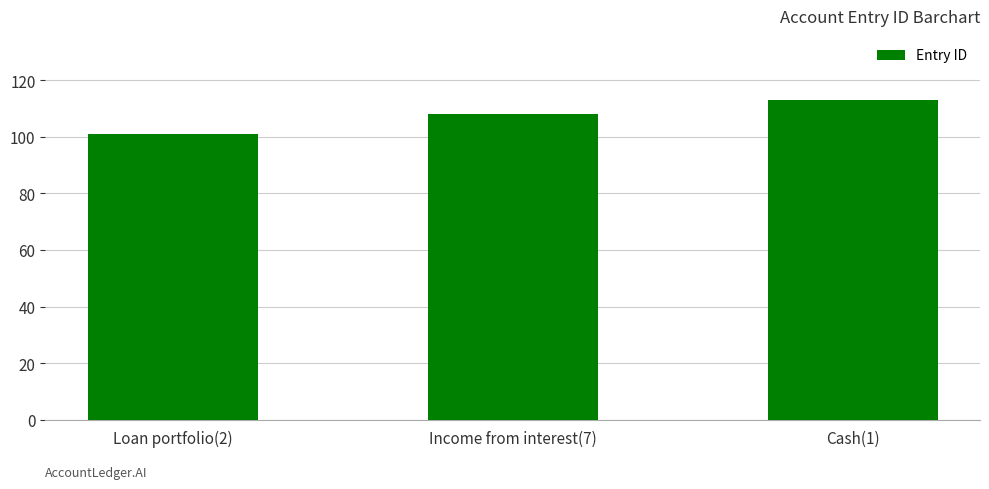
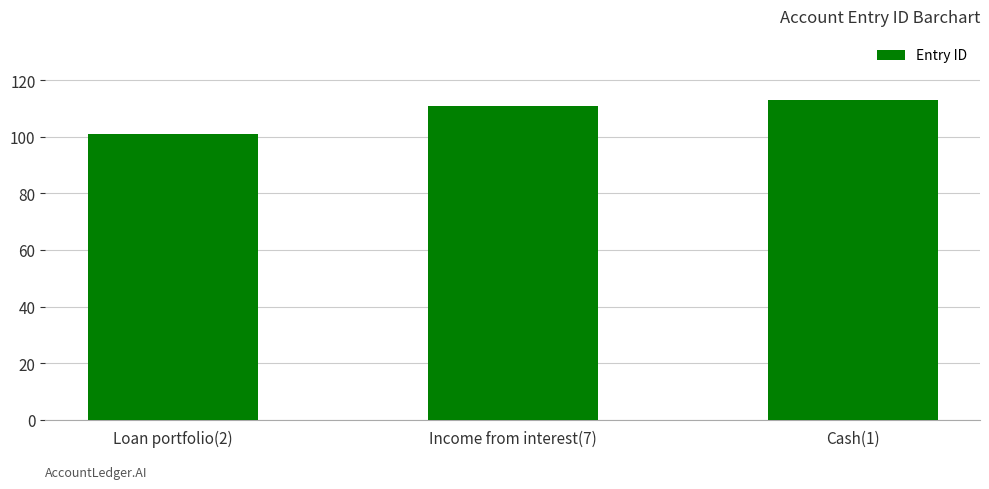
  {
    "Loan portfolio(2)": 101,
-   "Income from interest(7)": 108,
+   "Income from interest(7)": 111,
    "Cash(1)": 113
  }
